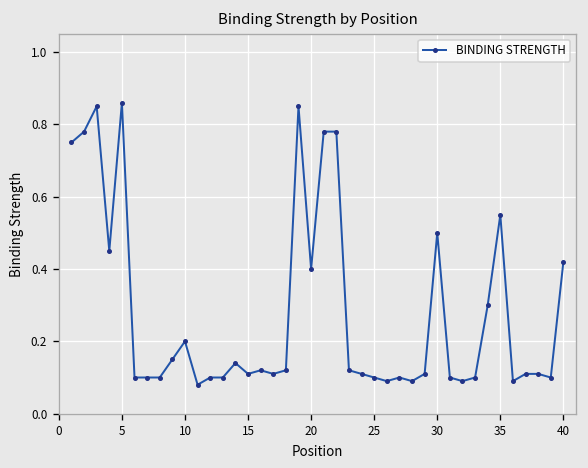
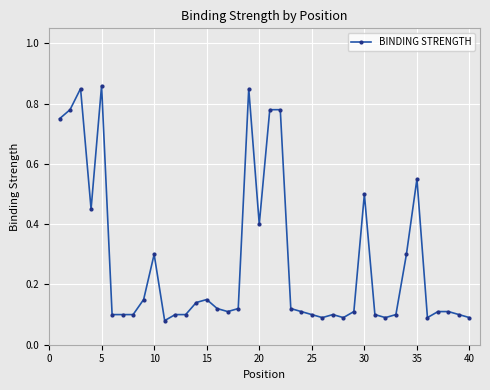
  {
    "5": 0.86,
-   "10": 0.2,
-   "15": 0.11,
+   "10": 0.3,
+   "15": 0.15,
    "20": 0.40,
    "25": 0.10,
    "30": 0.50,
    "35": 0.55,
-   "40": 0.42
+   "40": 0.09
  }
